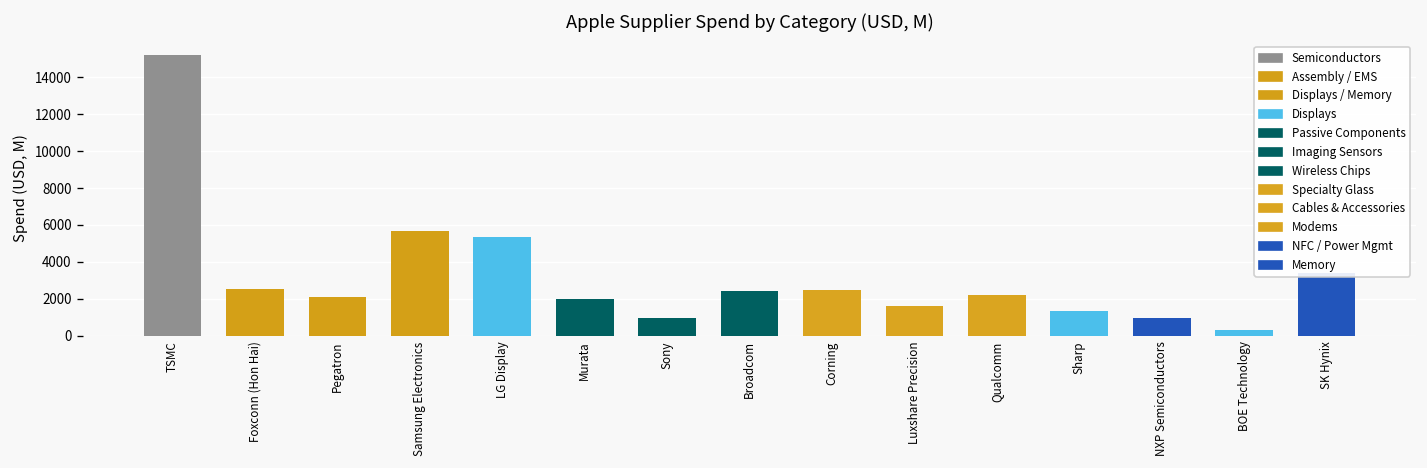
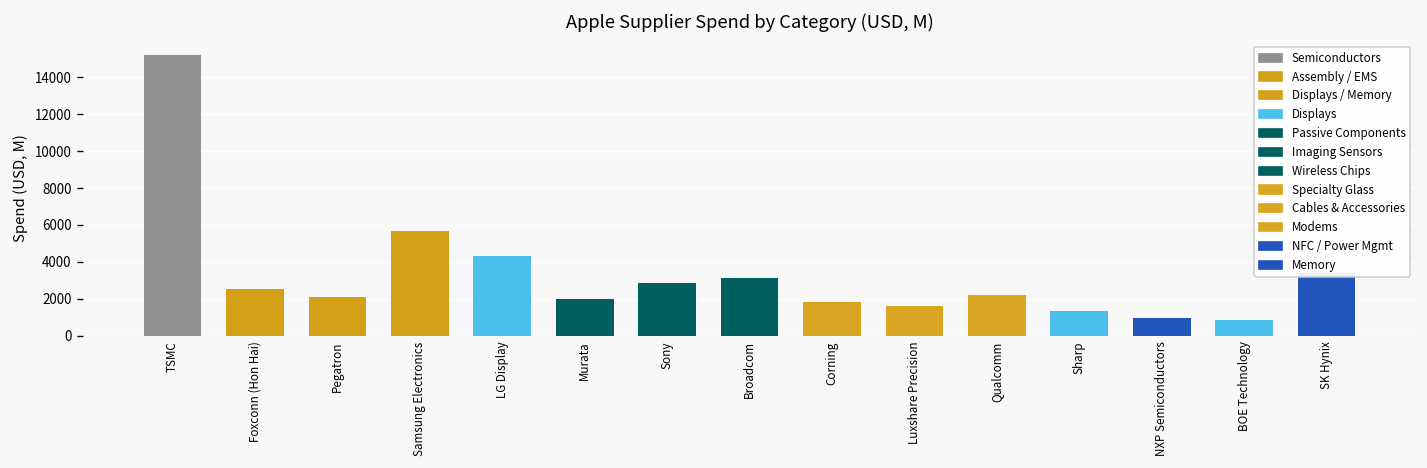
  {
    "TSMC": 15200,
    "Foxconn (Hon Hai)": 2500,
    "Pegatron": 2100,
    "Samsung Electronics": 5700,
-   "LG Display": 5300,
+   "LG Display": 4300,
    "Murata": 2000,
-   "Sony": 1000,
-   "Broadcom": 2400,
-   "Corning": 2500,
+   "Sony": 2900,
+   "Broadcom": 3100,
+   "Corning": 1800,
    "Luxshare Precision": 1600,
    "Qualcomm": 2200,
    "Sharp": 1400,
    "NXP Semiconductors": 1000,
-   "BOE Technology": 300,
+   "BOE Technology": 900,
    "SK Hynix": 3400
  }
